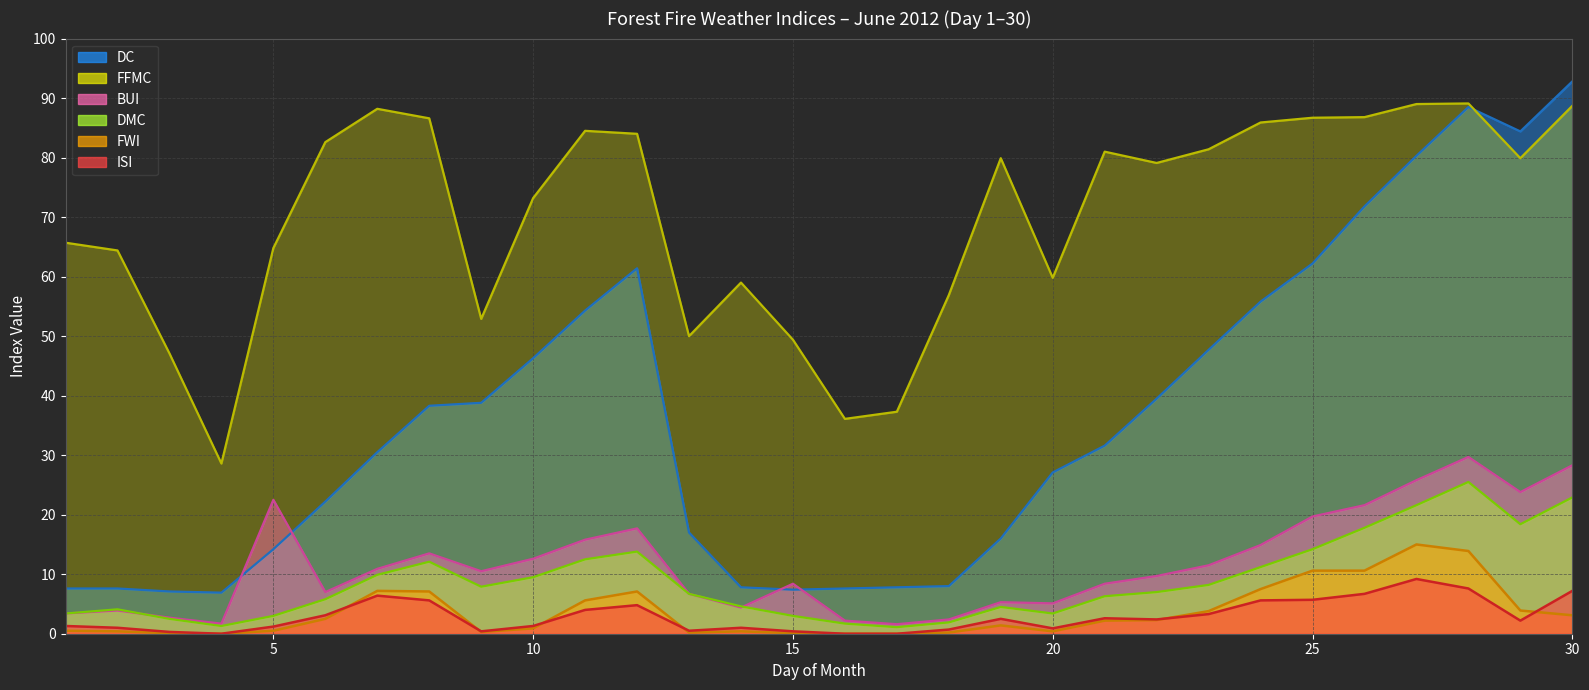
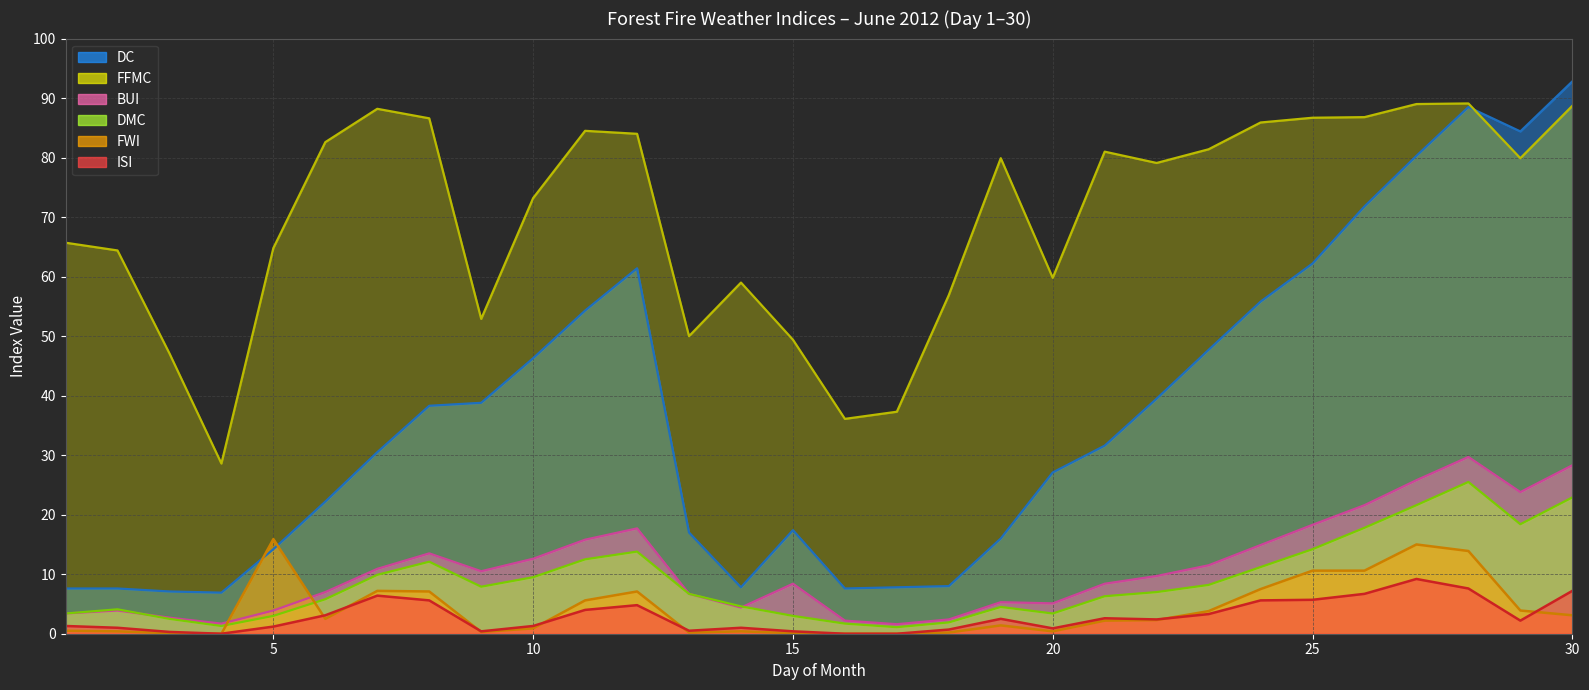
  {
    "DC": {
      "5": 14,
      "10": 46,
-     "15": 7,
+     "15": 17,
      "20": 27,
      "25": 62,
      "30": 93
    },
    "BUI": {
-     "5": 23,
+     "5": 4,
      "10": 13,
      "15": 8,
      "20": 5,
-     "25": 20,
+     "25": 18,
      "30": 28
    },
    "FWI": {
-     "5": 1,
+     "5": 16,
      "20": 0,
      "25": 11,
      "30": 3
    },
    "ISI": {
      "5": 1,
      "20": 1,
      "25": 6,
      "30": 7
    }
  }
